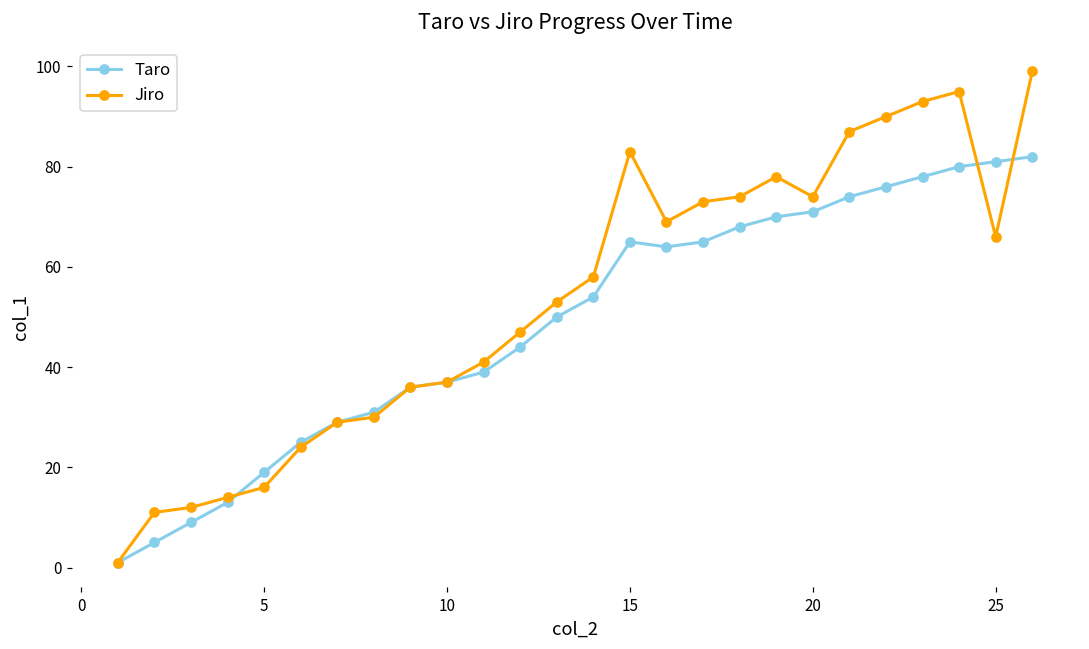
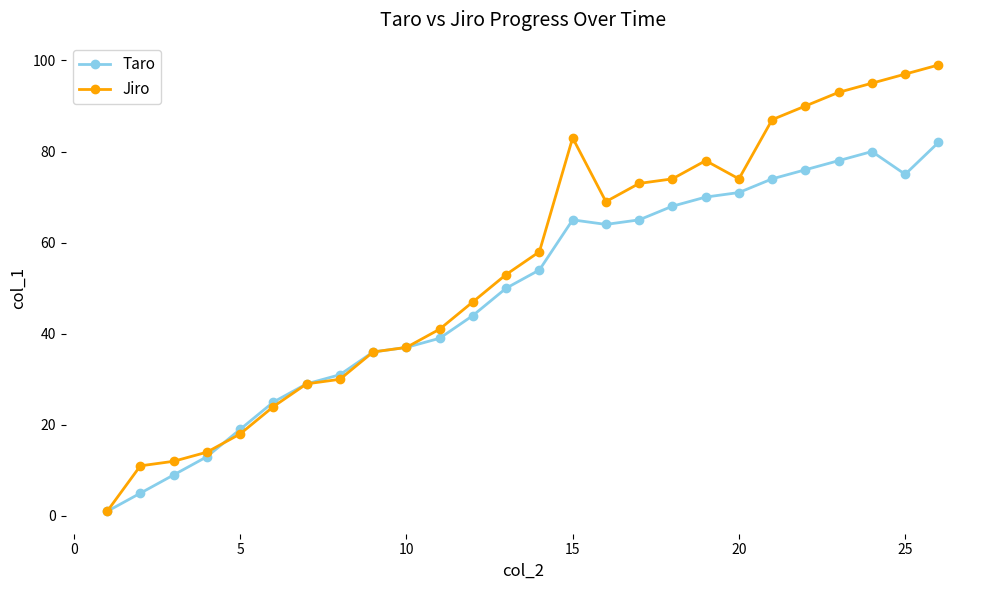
  {
    "Taro": {
      "5": 19,
      "15": 65,
      "20": 71,
-     "25": 81
+     "25": 75
    },
    "Jiro": {
-     "5": 16,
+     "5": 18,
      "15": 83,
      "20": 74,
-     "25": 66
+     "25": 97
    }
  }
